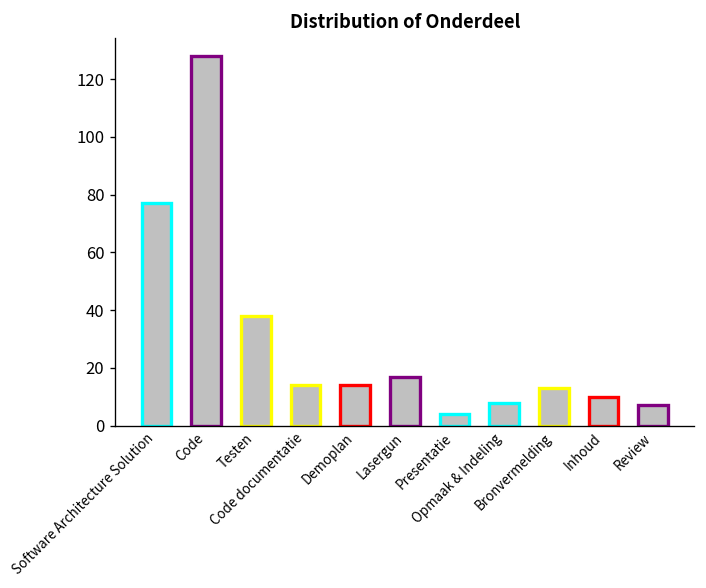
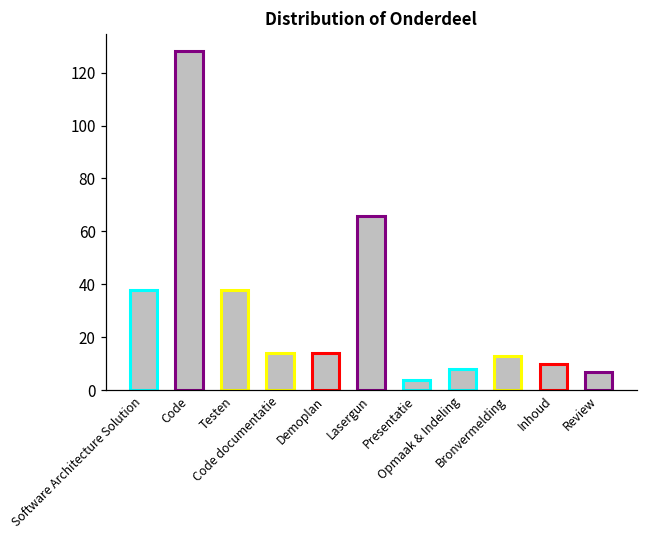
  {
-   "Software Architecture Solution": 77,
+   "Software Architecture Solution": 38,
    "Code": 128,
    "Testen": 38,
    "Code documentatie": 14,
    "Demoplan": 14,
-   "Lasergun": 17,
+   "Lasergun": 66,
    "Presentatie": 4,
    "Opmaak & Indeling": 8,
    "Bronvermelding": 13,
    "Inhoud": 10,
    "Review": 7
  }
